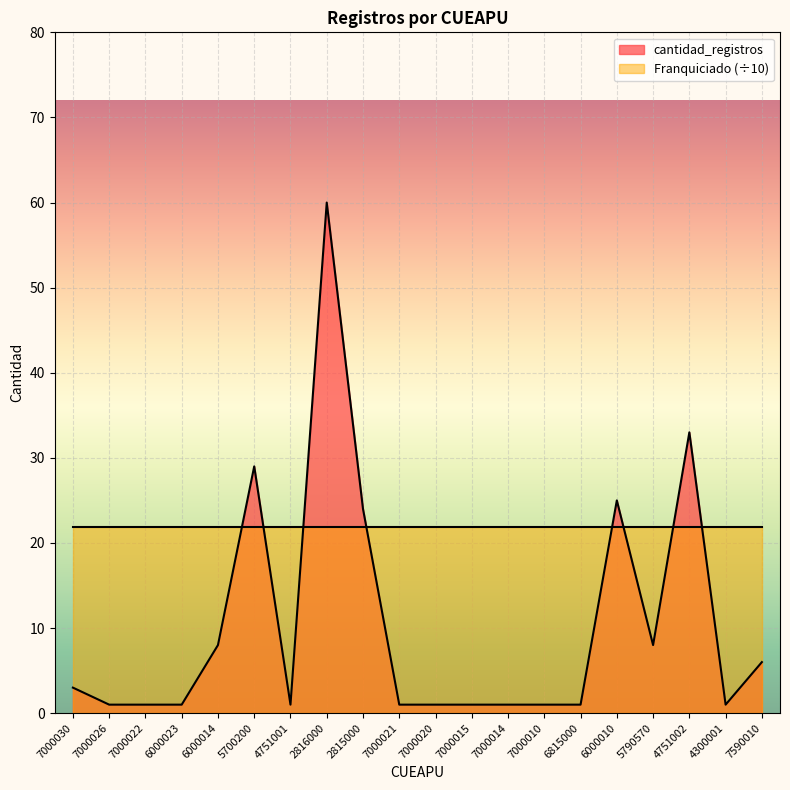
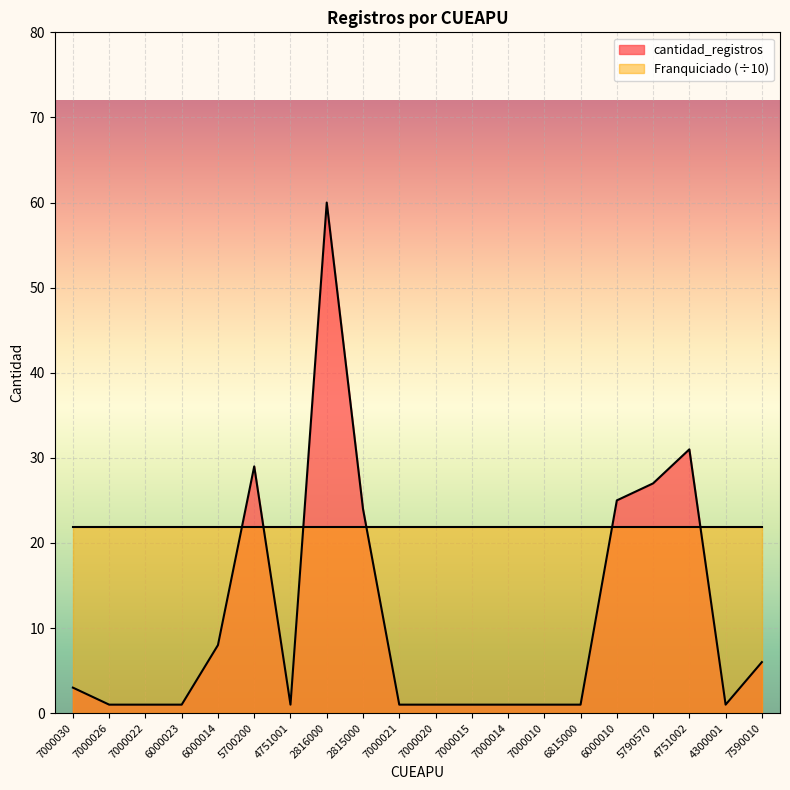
  {
    "cantidad_registros": {
      "7000030": 3,
      "7000026": 1,
      "7000022": 1,
      "6000023": 1,
      "6000014": 8,
      "5700200": 29,
      "4751001": 1,
      "2816000": 60,
      "2815000": 24,
      "7000021": 1,
      "7000020": 1,
      "7000015": 1,
      "7000014": 1,
      "7000010": 1,
      "6815000": 1,
      "6000010": 25,
-     "5790570": 8,
-     "4751002": 33,
+     "5790570": 27,
+     "4751002": 31,
      "4300001": 1,
      "7590010": 6
    },
    "Franquiciado (÷10)": {
      "7000030": 22,
      "7000026": 22,
      "7000022": 22,
      "6000023": 22,
      "6000014": 22,
      "5700200": 22,
      "4751001": 22,
      "2816000": 22,
      "2815000": 22,
      "7000021": 22,
      "7000020": 22,
      "7000015": 22,
      "7000014": 22,
      "7000010": 22,
      "6815000": 22,
      "6000010": 22,
      "5790570": 22,
      "4751002": 22,
      "4300001": 22,
      "7590010": 22
    }
  }
